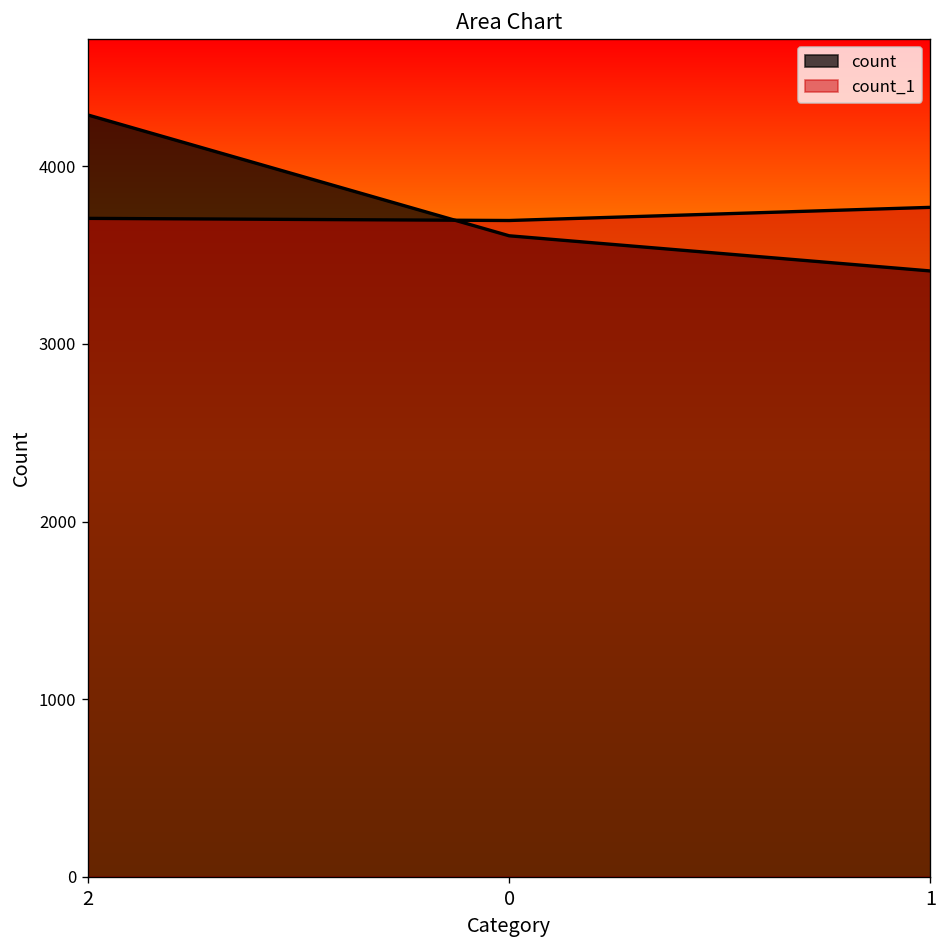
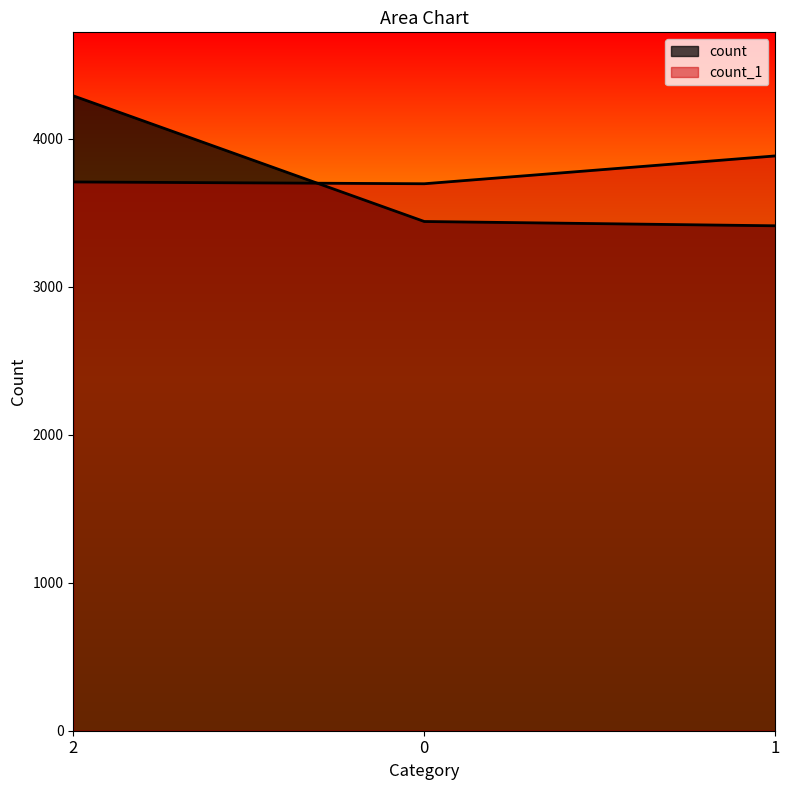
  {
    "count": {
      "2": 4290,
-     "0": 3610,
+     "0": 3440,
      "1": 3410
    },
    "count_1": {
      "2": 3710,
      "0": 3700,
-     "1": 3770
+     "1": 3880
    }
  }
